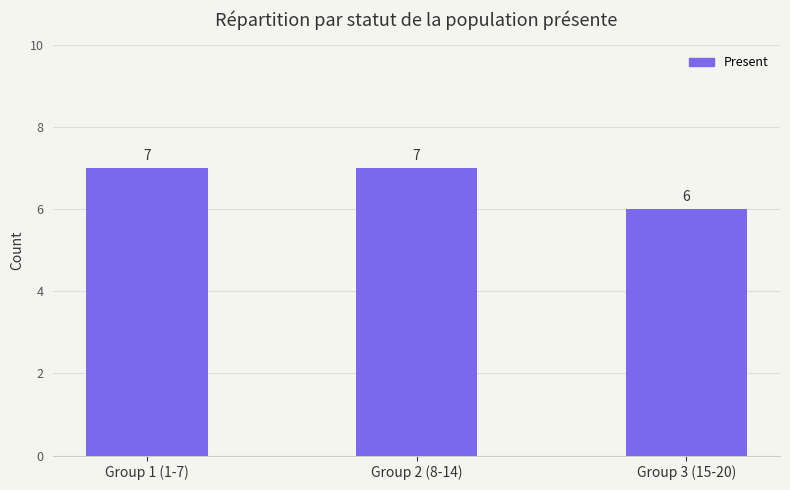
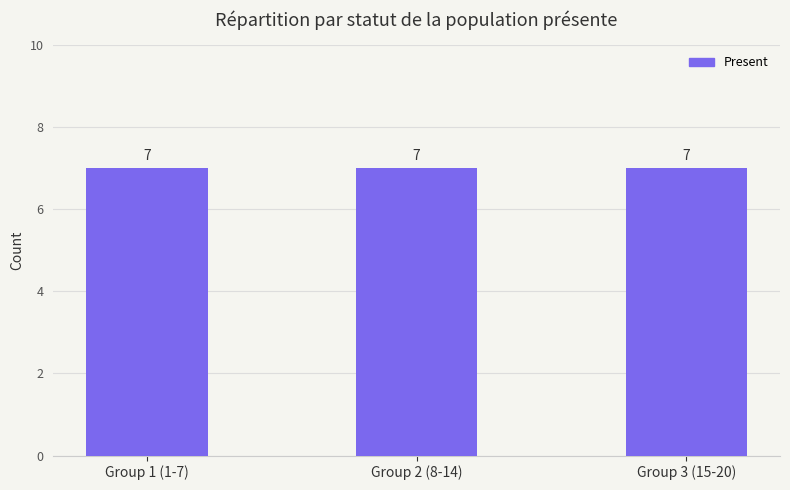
  {
    "Group 1 (1-7)": 7,
    "Group 2 (8-14)": 7,
-   "Group 3 (15-20)": 6
+   "Group 3 (15-20)": 7
  }
